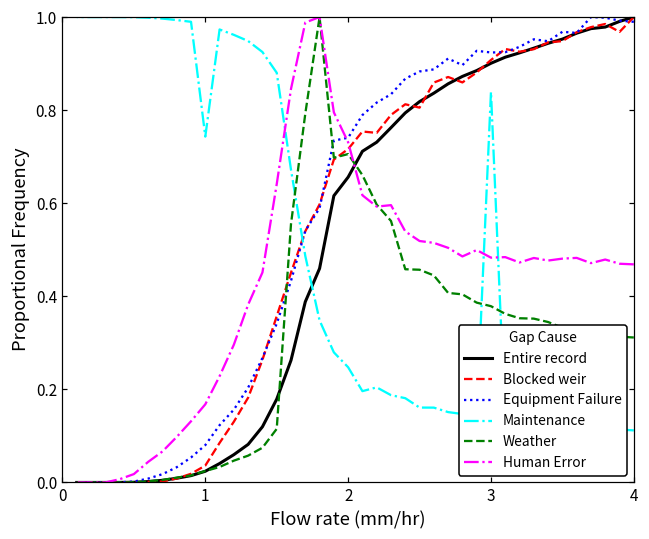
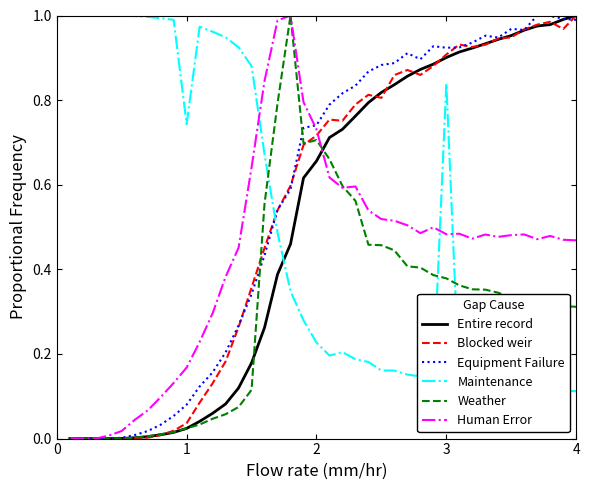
  {
    "Entire record": {
      "2": 0.66,
      "3": 0.90
    },
    "Blocked weir": {
      "1": 0.04,
      "2": 0.72,
      "3": 0.91
    },
    "Equipment Failure": {
      "1": 0.08,
      "2": 0.74,
      "3": 0.92,
      "4": 0.99
    },
    "Maintenance": {
      "1": 0.74,
-     "2": 0.25,
+     "2": 0.23,
      "3": 0.84,
      "4": 0.11
    },
    "Weather": {
      "2": 0.71,
      "3": 0.38,
      "4": 0.31
    },
    "Human Error": {
      "1": 0.17,
      "2": 0.73,
      "3": 0.48,
      "4": 0.47
    }
  }
